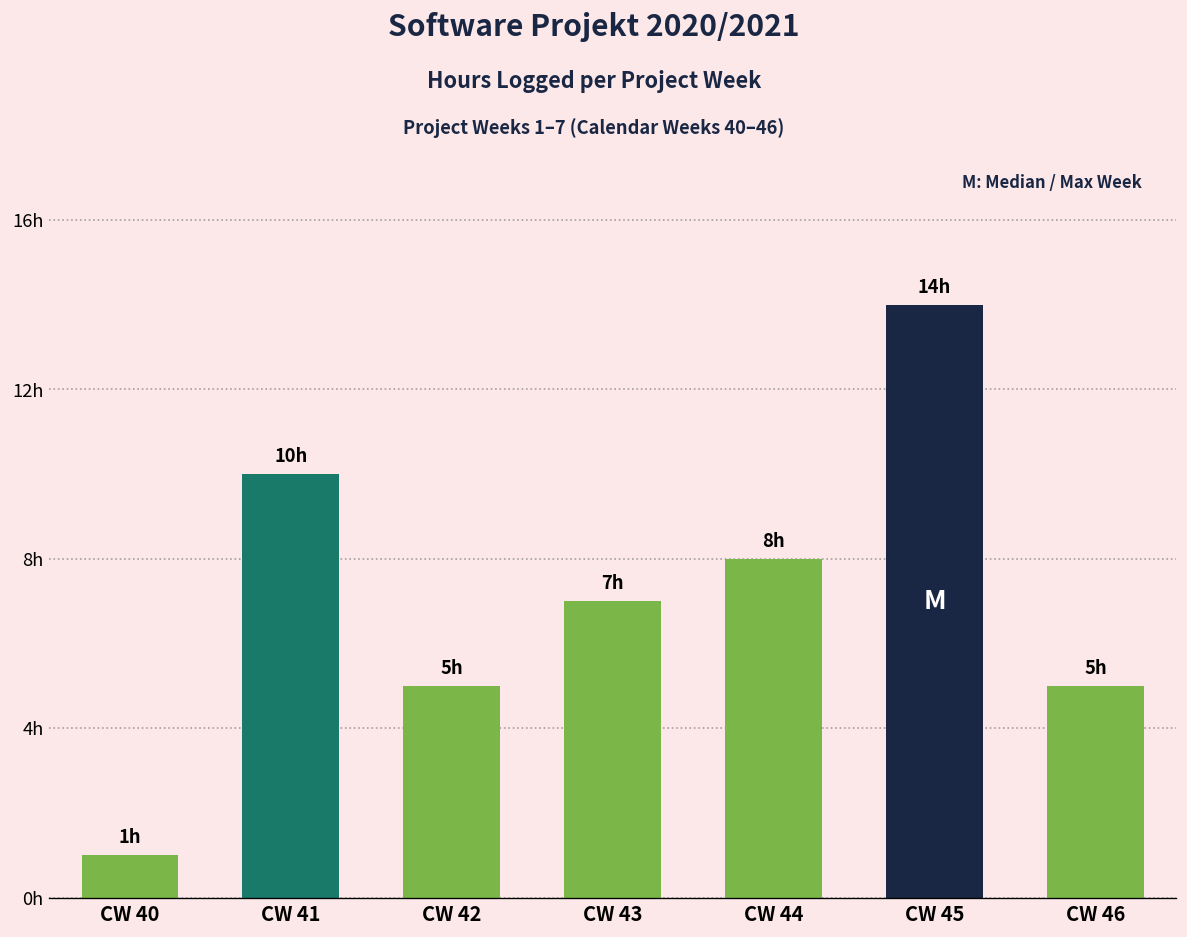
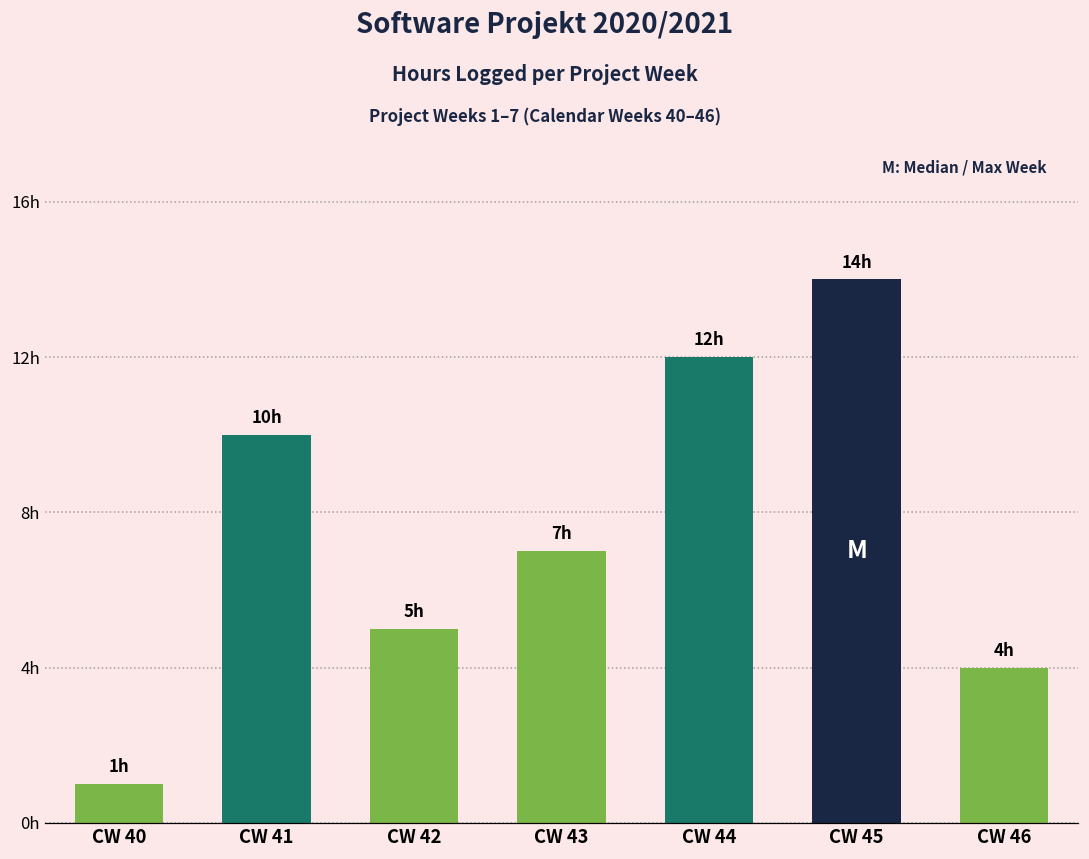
  {
    "CW 40": "1h",
    "CW 41": "10h",
    "CW 42": "5h",
    "CW 43": "7h",
-   "CW 44": "8h",
+   "CW 44": "12h",
    "CW 45": "14h",
-   "CW 46": "5h"
+   "CW 46": "4h"
  }
